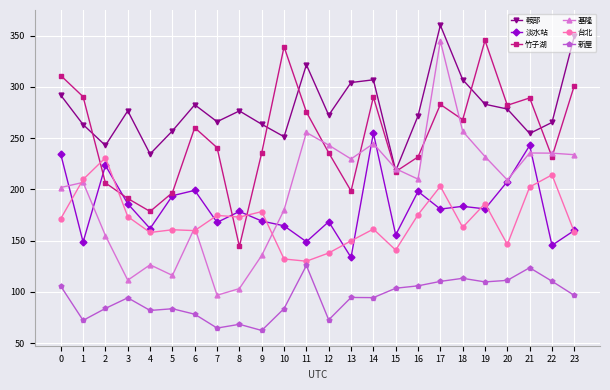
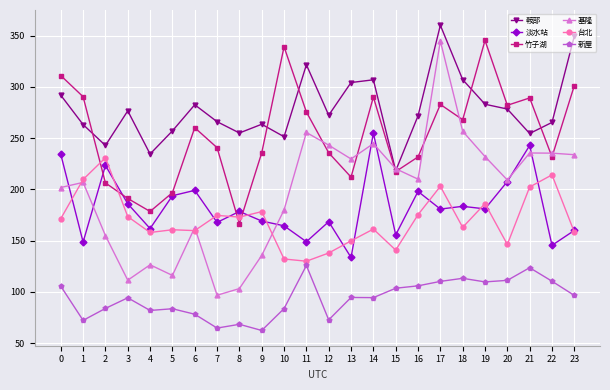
  {
    "鞍部": {
      "0": 292,
      "1": 263,
      "2": 243,
      "3": 277,
      "4": 234,
      "5": 257,
      "6": 282,
      "7": 266,
-     "8": 276,
+     "8": 255,
      "9": 263,
      "10": 251,
      "11": 321,
      "12": 272,
      "13": 304,
      "14": 307,
      "16": 272,
      "17": 360,
      "18": 307,
      "19": 283,
      "20": 278,
      "21": 254,
      "22": 265
    },
    "淡水站": {
      "0": 234,
      "1": 149,
      "2": 223,
      "3": 186,
      "4": 162,
      "5": 194,
      "6": 199,
      "7": 168,
      "8": 178,
      "9": 169,
      "10": 164,
      "11": 149,
      "12": 169,
      "13": 134,
      "14": 255,
      "15": 156,
      "16": 198,
      "17": 181,
      "18": 183,
      "19": 181,
      "21": 243,
      "22": 145
    },
    "竹子湖": {
      "0": 311,
      "1": 290,
      "2": 206,
      "3": 191,
      "4": 178,
      "5": 197,
      "6": 260,
      "7": 241,
-     "8": 144,
+     "8": 167,
      "9": 236,
      "10": 339,
      "11": 275,
      "12": 236,
-     "13": 198,
+     "13": 212,
      "14": 290,
      "16": 232,
      "17": 283,
      "18": 268,
      "19": 345,
      "20": 282,
      "21": 289,
      "22": 232,
      "23": 301
    }
  }
